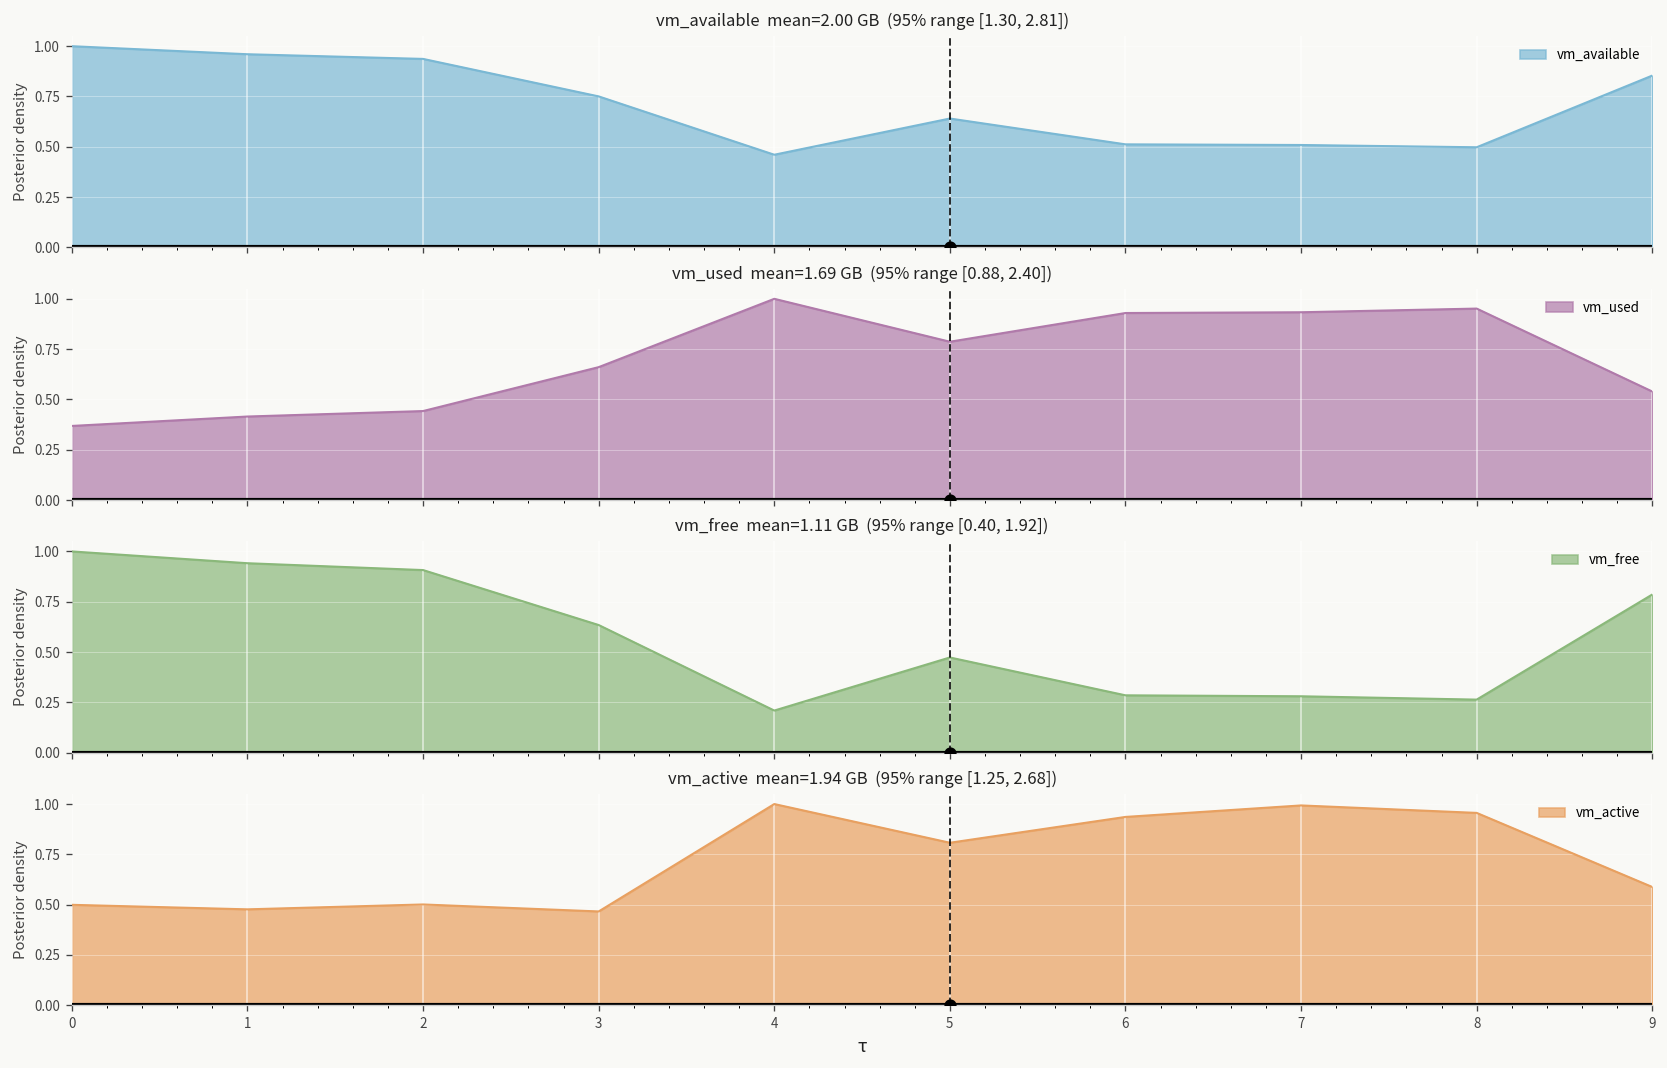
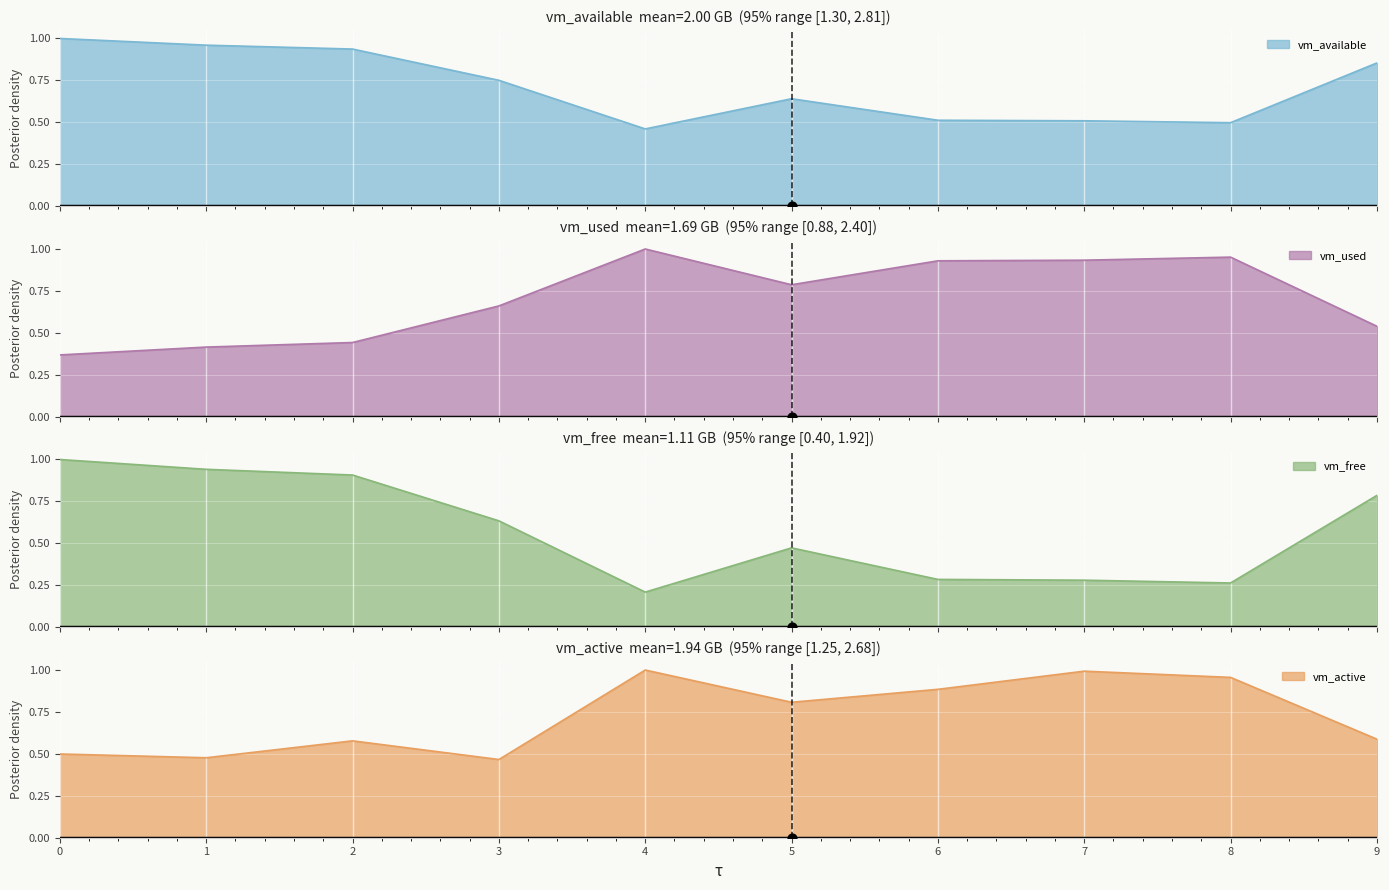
  {
    "vm_active mean=1.94 GB (95% range [1.25, 2.68])": {
      "vm_active": {
        "0": 0.50,
        "1": 0.48,
-       "2": 0.50,
+       "2": 0.58,
        "3": 0.47,
        "4": 1.00,
        "5": 0.81,
-       "6": 0.94,
+       "6": 0.88,
        "7": 0.99,
        "8": 0.96,
        "9": 0.59
      }
    }
  }
